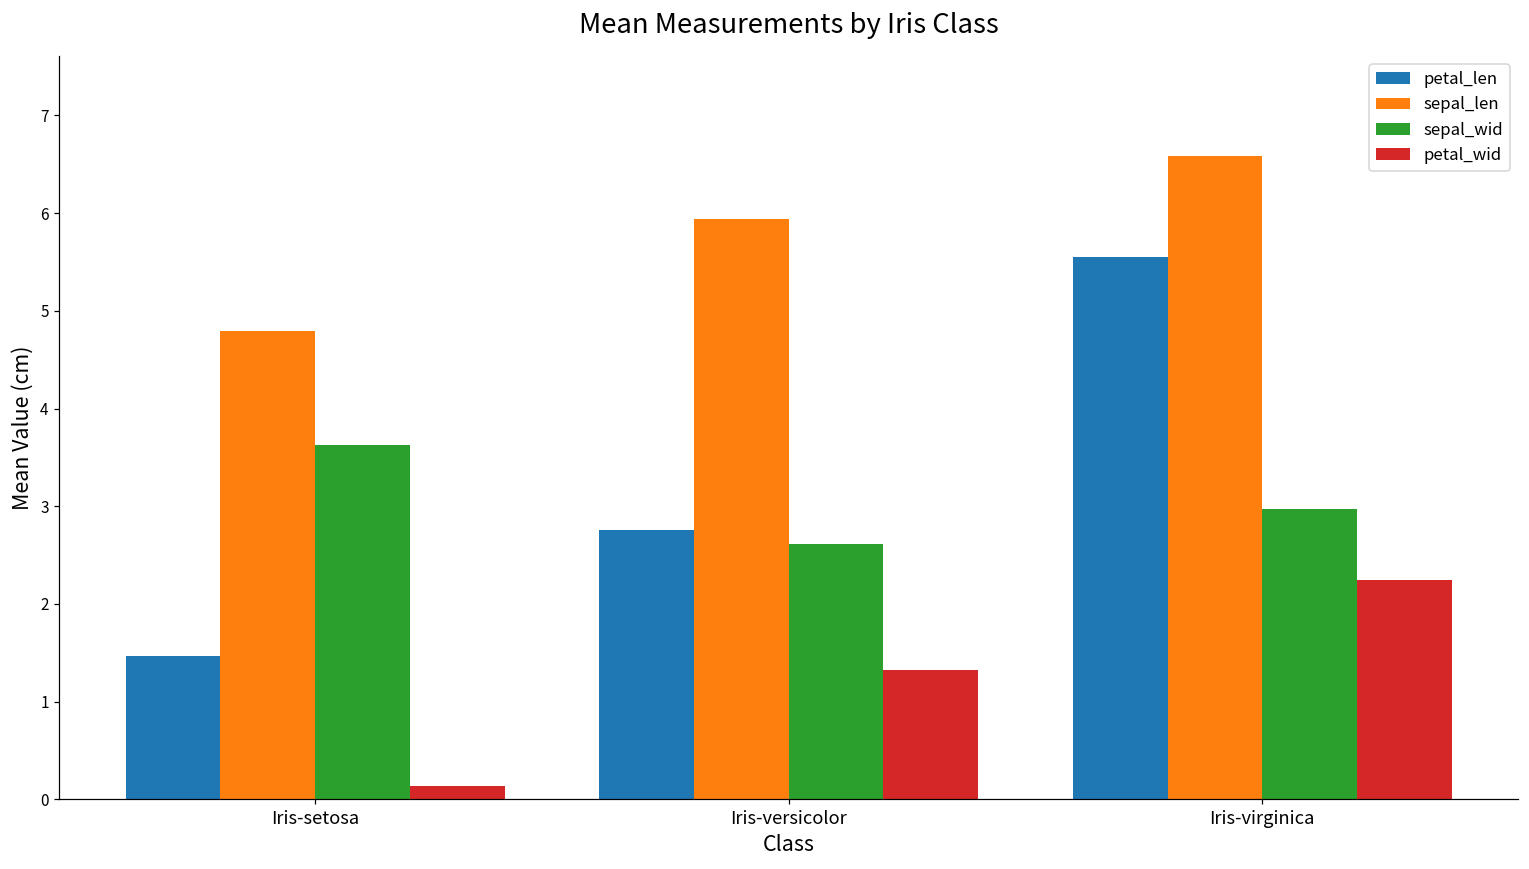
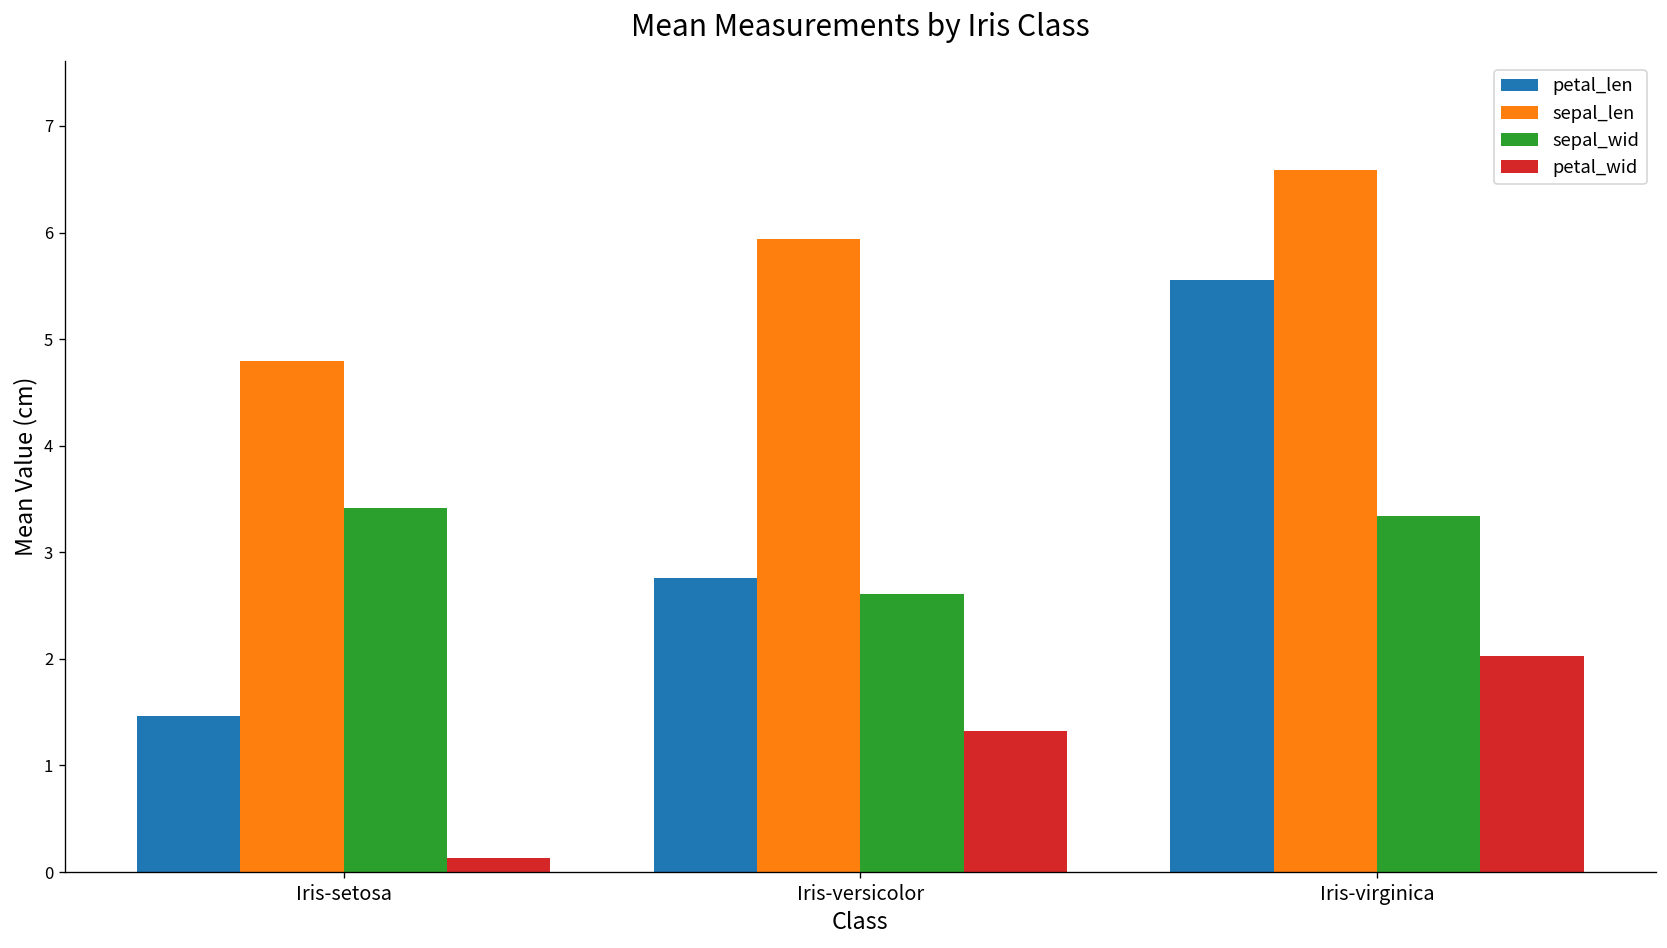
  {
    "petal_len": {
      "Iris-setosa": 1.5,
      "Iris-versicolor": 2.8,
      "Iris-virginica": 5.6
    },
    "sepal_len": {
      "Iris-setosa": 4.8,
      "Iris-versicolor": 5.9,
      "Iris-virginica": 6.6
    },
    "sepal_wid": {
-     "Iris-setosa": 3.6,
+     "Iris-setosa": 3.4,
      "Iris-versicolor": 2.6,
-     "Iris-virginica": 3.0
+     "Iris-virginica": 3.3
    },
    "petal_wid": {
      "Iris-setosa": 0.1,
      "Iris-versicolor": 1.3,
-     "Iris-virginica": 2.2
+     "Iris-virginica": 2.0
    }
  }
